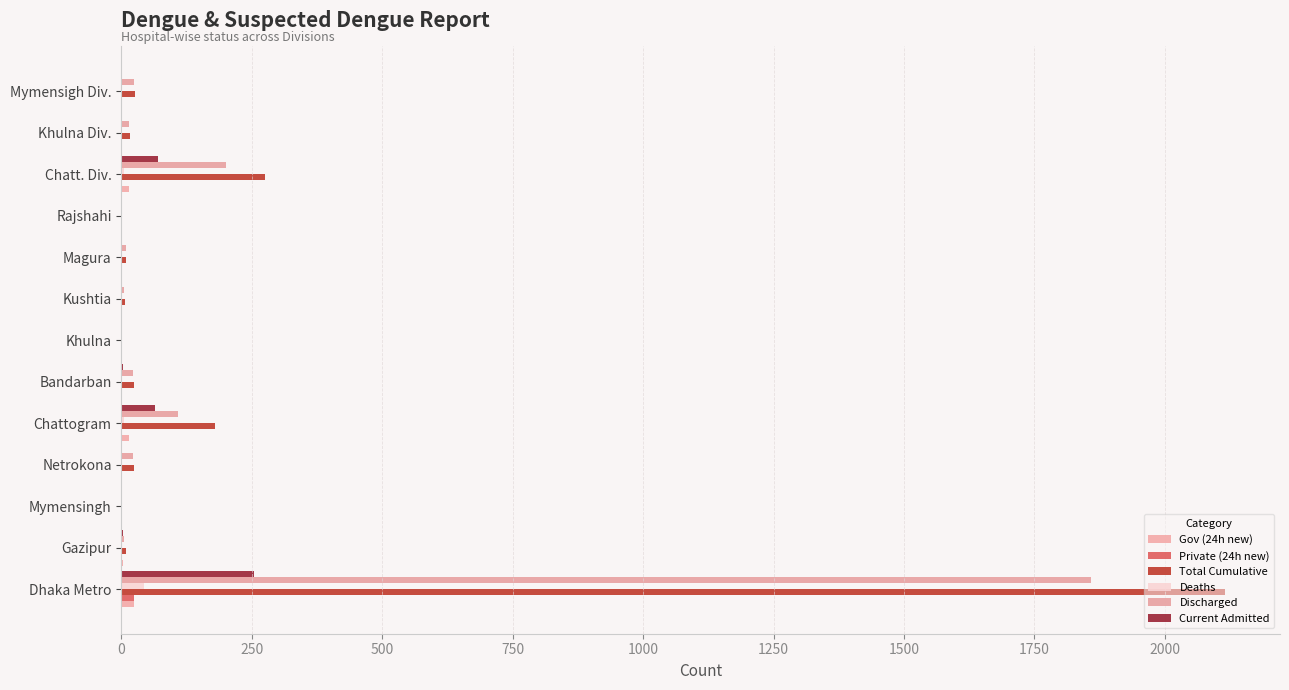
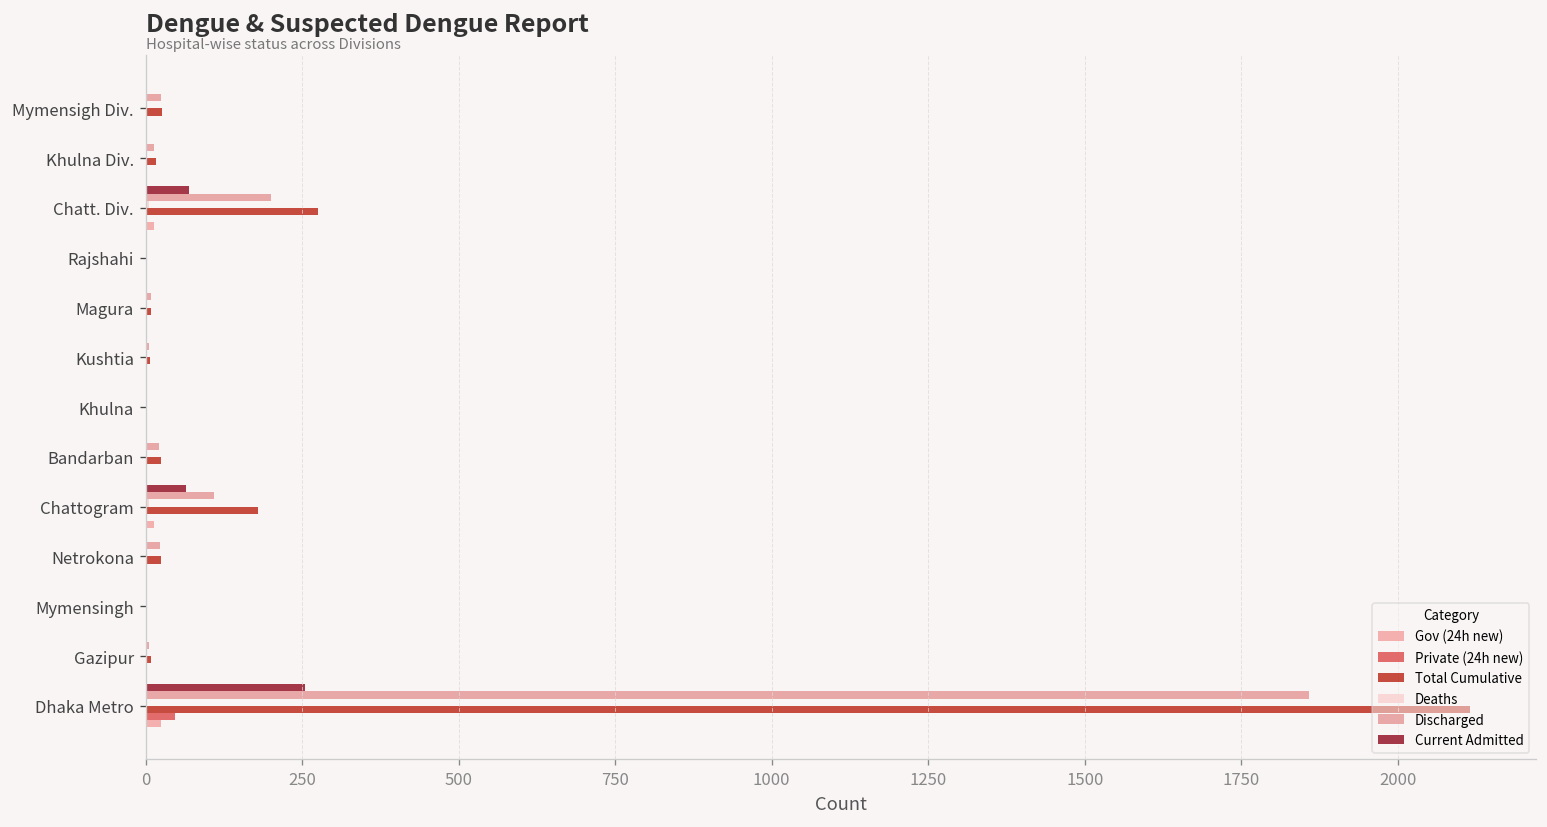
  {
    "Private (24h new)": {
      "Mymensigh Div.": 0,
      "Khulna Div.": 0,
      "Chatt. Div.": 0,
      "Rajshahi": 0,
      "Magura": 0,
      "Kushtia": 0,
      "Khulna": 0,
      "Bandarban": 0,
      "Chattogram": 0,
      "Netrokona": 0,
      "Mymensingh": 0,
      "Gazipur": 0,
-     "Dhaka Metro": 20
+     "Dhaka Metro": 50
    },
    "Deaths": {
      "Mymensigh Div.": 0,
      "Khulna Div.": 0,
      "Chatt. Div.": 10,
      "Rajshahi": 0,
      "Magura": 0,
      "Kushtia": 0,
      "Khulna": 0,
      "Bandarban": 0,
      "Chattogram": 10,
      "Netrokona": 0,
      "Mymensingh": 0,
      "Gazipur": 0,
-     "Dhaka Metro": 40
+     "Dhaka Metro": 0
    }
  }
